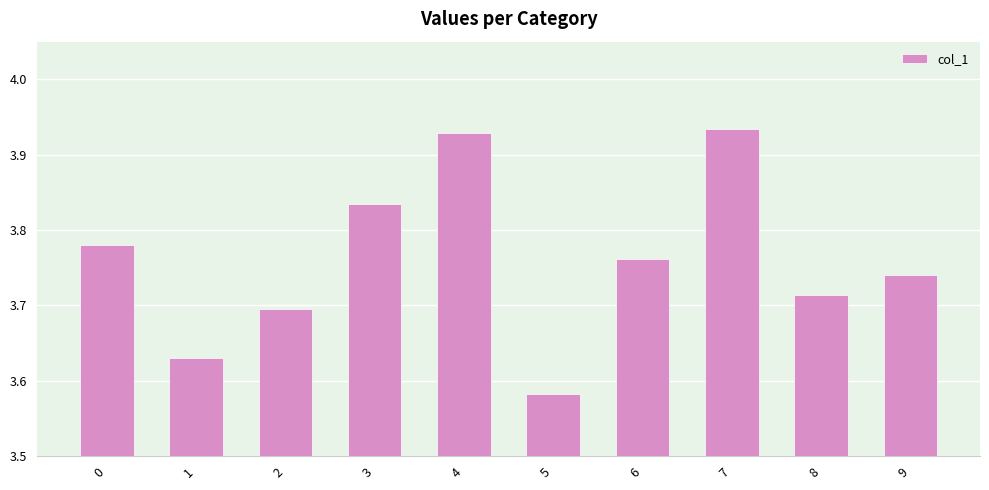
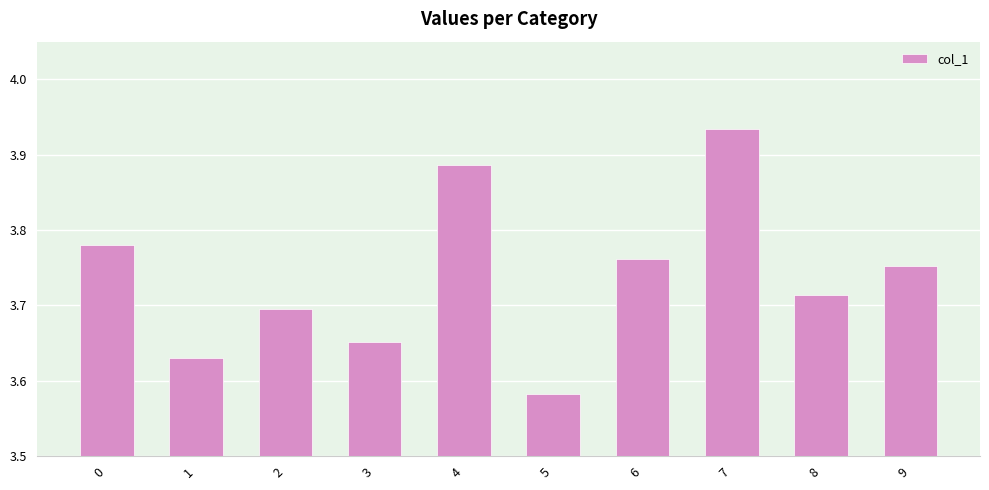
  {
    "0": 3.78,
    "1": 3.63,
    "2": 3.69,
-   "3": 3.83,
-   "4": 3.93,
+   "3": 3.65,
+   "4": 3.89,
    "5": 3.58,
    "6": 3.76,
    "7": 3.93,
    "8": 3.71,
-   "9": 3.74
+   "9": 3.75
  }
